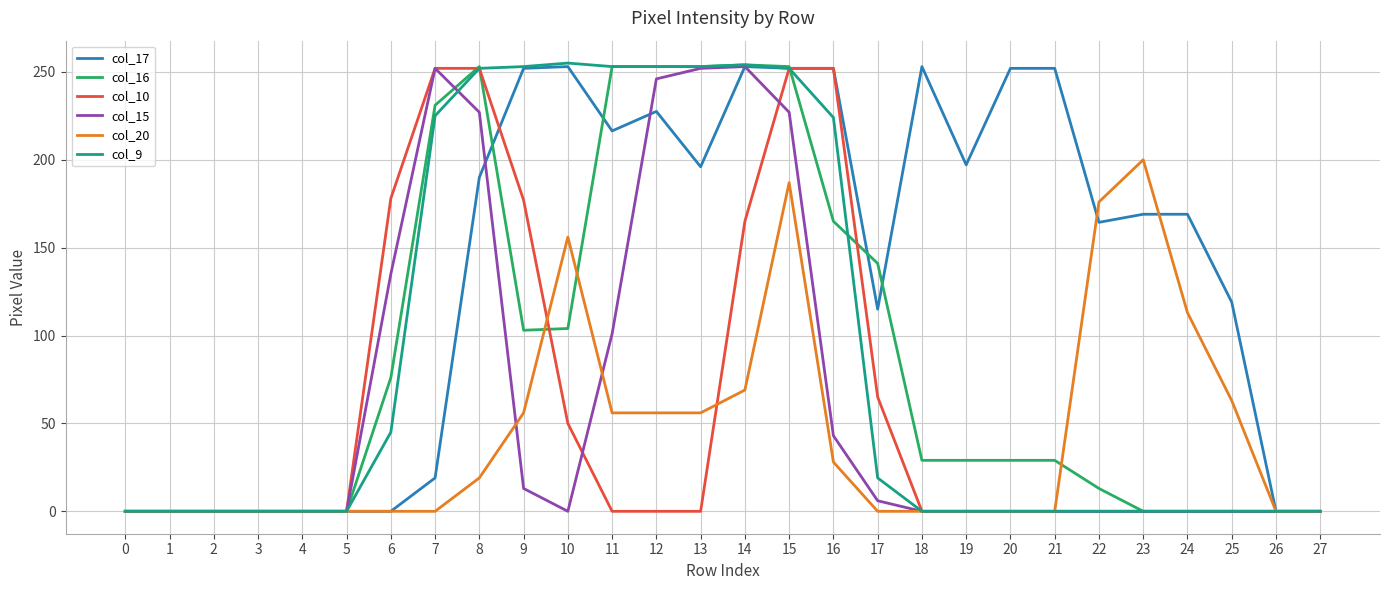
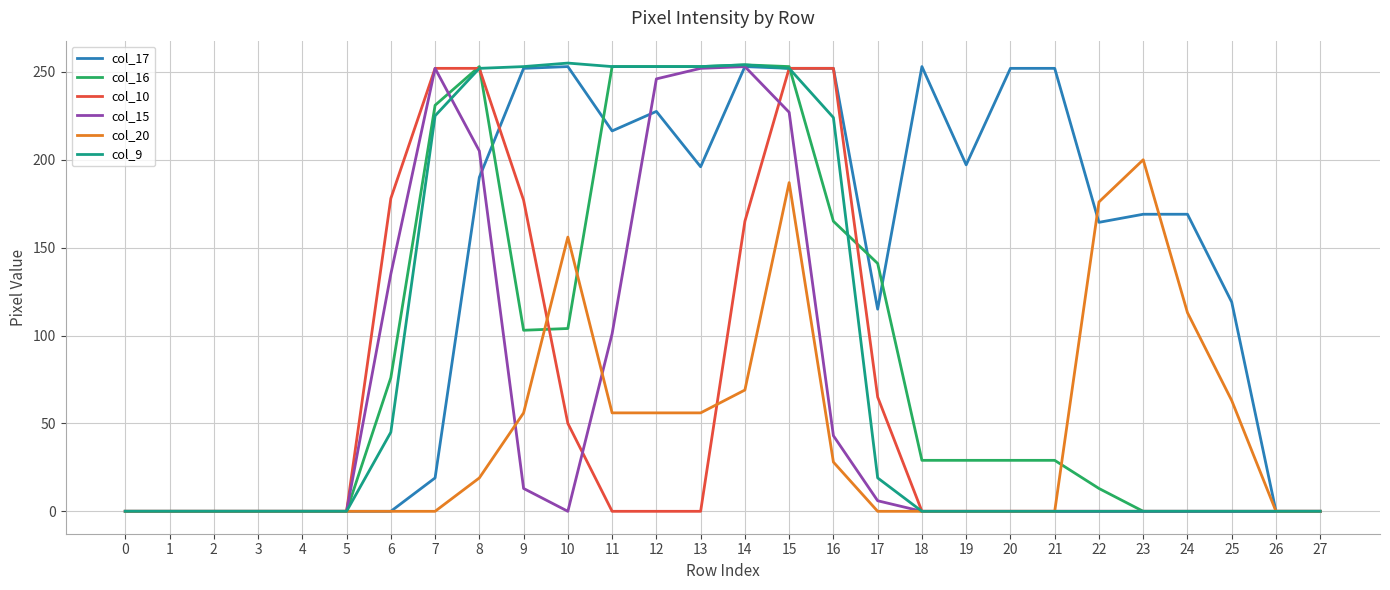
  {
    "col_17": {
      "7": 19,
      "8": 190,
      "10": 253,
      "11": 216,
      "12": 228,
      "13": 196,
      "17": 115,
      "18": 253,
      "19": 197,
      "20": 252,
      "21": 252,
      "22": 164,
      "23": 169,
      "24": 169,
      "25": 119
    },
    "col_15": {
      "6": 135,
-     "8": 227,
+     "8": 205,
      "9": 13,
      "10": 0,
      "11": 101,
      "12": 246,
      "15": 227,
      "16": 43,
      "17": 6
    }
  }
